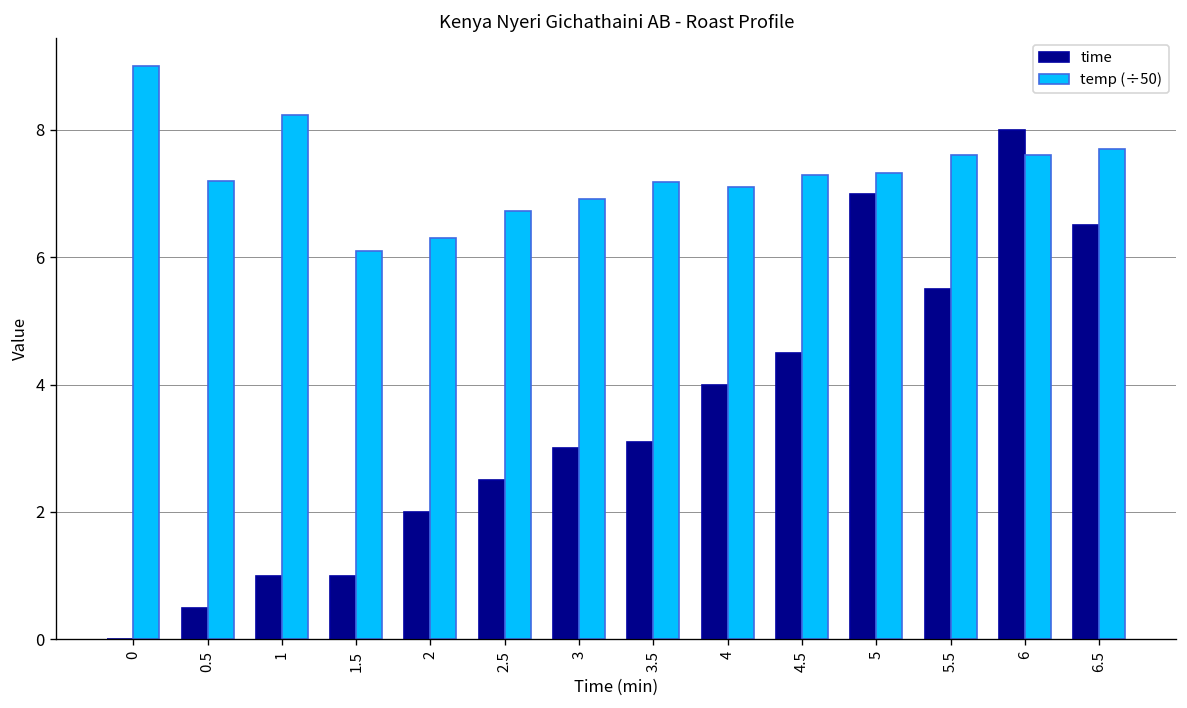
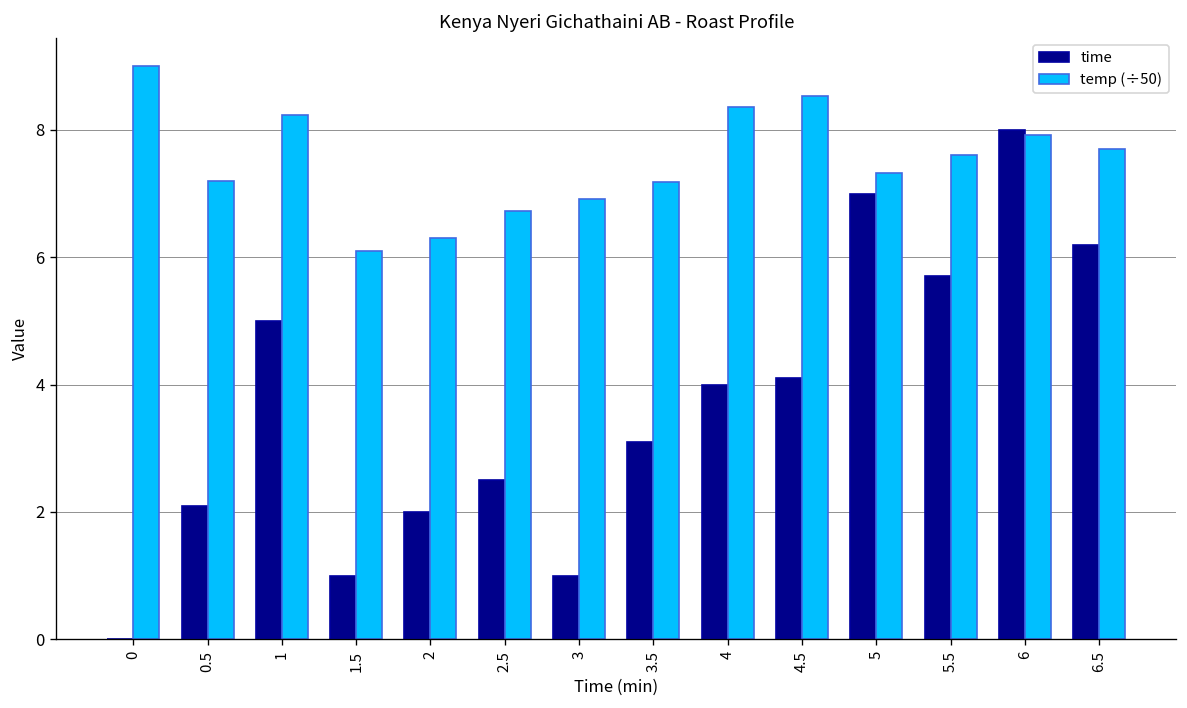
  {
    "time": {
      "0": 0.0,
-     "0.5": 0.5,
-     "1": 1,
+     "0.5": 2.1,
+     "1": 5,
      "1.5": 1.0,
      "2": 2.0,
      "2.5": 2.5,
-     "3": 3,
+     "3": 1,
      "3.5": 3.1,
      "4": 4.0,
-     "4.5": 4.5,
+     "4.5": 4.1,
      "5": 7.0,
-     "5.5": 5.5,
+     "5.5": 5.7,
      "6": 8.0,
-     "6.5": 6.5
+     "6.5": 6.2
    },
    "temp (÷50)": {
      "0": 9.0,
      "0.5": 7.2,
      "1": 8.2,
      "1.5": 6.1,
      "2": 6.3,
      "2.5": 6.7,
      "3": 6.9,
      "3.5": 7.2,
-     "4": 7.1,
-     "4.5": 7.3,
+     "4": 8.4,
+     "4.5": 8.5,
      "5": 7.3,
      "5.5": 7.6,
-     "6": 7.6,
+     "6": 7.9,
      "6.5": 7.7
    }
  }
